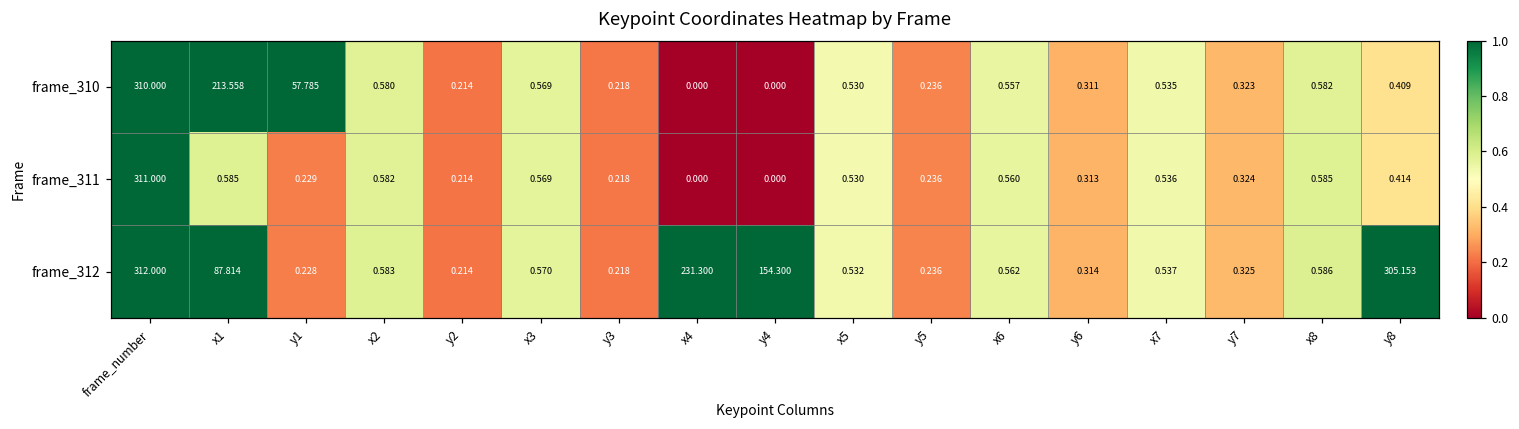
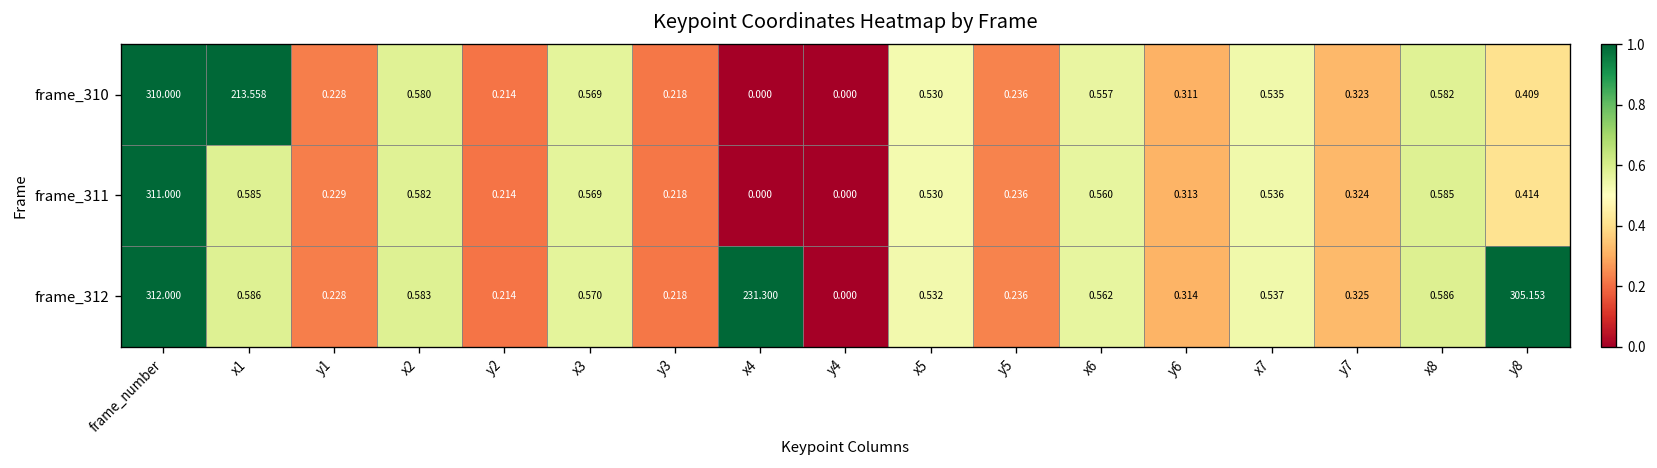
  {
    "frame_310": {
      "frame_number": 310.000,
      "x1": 213.558,
-     "y1": 57.785,
+     "y1": 0.228,
      "x2": 0.580,
      "y2": 0.214,
      "x3": 0.569,
      "y3": 0.218,
      "x4": 0.000,
      "y4": 0.000,
      "x5": 0.530,
      "y5": 0.236,
      "x6": 0.557,
      "y6": 0.311,
      "x7": 0.535,
      "y7": 0.323,
      "x8": 0.582,
      "y8": 0.409
    },
    "frame_311": {
      "frame_number": 311.000,
      "x1": 0.585,
      "y1": 0.229,
      "x2": 0.582,
      "y2": 0.214,
      "x3": 0.569,
      "y3": 0.218,
      "x4": 0.000,
      "y4": 0.000,
      "x5": 0.530,
      "y5": 0.236,
      "x6": 0.560,
      "y6": 0.313,
      "x7": 0.536,
      "y7": 0.324,
      "x8": 0.585,
      "y8": 0.414
    },
    "frame_312": {
      "frame_number": 312.000,
-     "x1": 87.814,
+     "x1": 0.586,
      "y1": 0.228,
      "x2": 0.583,
      "y2": 0.214,
      "x3": 0.570,
      "y3": 0.218,
      "x4": 231.300,
-     "y4": 154.300,
+     "y4": 0.000,
      "x5": 0.532,
      "y5": 0.236,
      "x6": 0.562,
      "y6": 0.314,
      "x7": 0.537,
      "y7": 0.325,
      "x8": 0.586,
      "y8": 305.153
    }
  }
